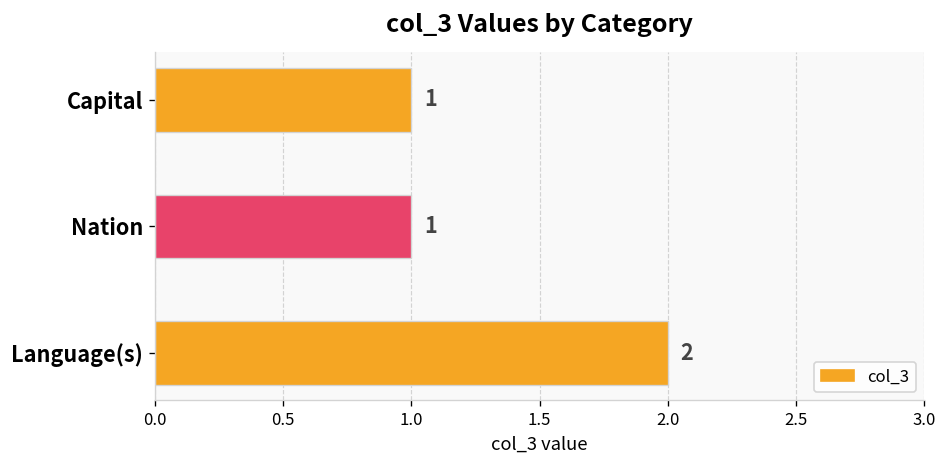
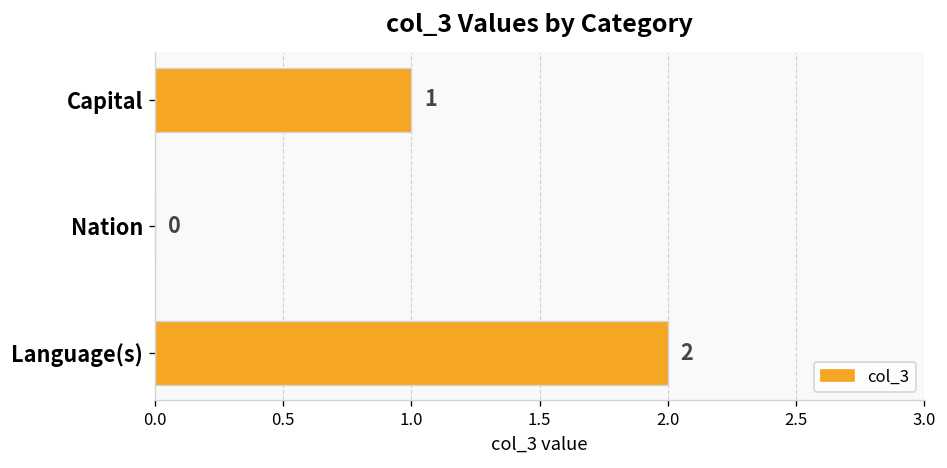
  {
    "Capital": 1,
-   "Nation": 1,
+   "Nation": 0,
    "Language(s)": 2
  }
